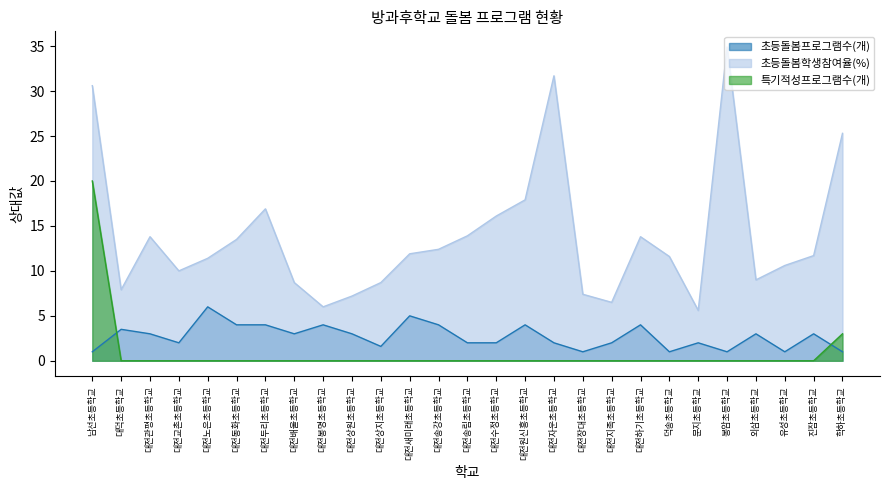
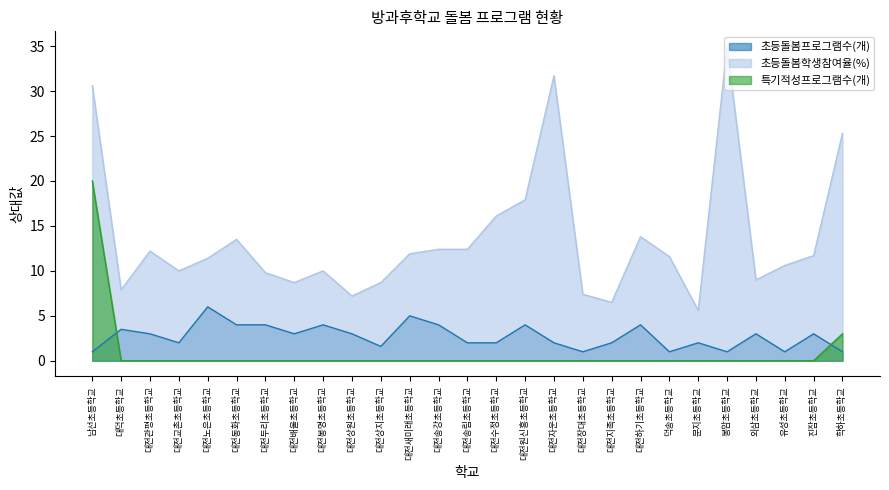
  {
    "초등돌봄프로그램수(개)": {
      "남선초등학교": 1,
      "대덕초등학교": 4,
      "대전관평초등학교": 3,
      "대전교촌초등학교": 2,
      "대전노은초등학교": 6,
      "대전동화초등학교": 4,
      "대전두리초등학교": 4,
      "대전배울초등학교": 3,
      "대전봉명초등학교": 4,
      "대전상원초등학교": 3,
      "대전상지초등학교": 2,
      "대전새미래초등학교": 5,
      "대전송강초등학교": 4,
      "대전송림초등학교": 2,
      "대전수정초등학교": 2,
      "대전원신흥초등학교": 4,
      "대전자운초등학교": 2,
      "대전장대초등학교": 1,
      "대전지족초등학교": 2,
      "대전하기초등학교": 4,
      "덕송초등학교": 1,
      "문지초등학교": 2,
      "봉암초등학교": 1,
      "외삼초등학교": 3,
      "유성초등학교": 1,
      "진잠초등학교": 3,
      "학하초등학교": 1
    },
    "초등돌봄학생참여율(%)": {
      "남선초등학교": 31,
      "대덕초등학교": 8,
-     "대전관평초등학교": 14,
+     "대전관평초등학교": 12,
      "대전교촌초등학교": 10,
      "대전노은초등학교": 11,
      "대전동화초등학교": 14,
-     "대전두리초등학교": 17,
+     "대전두리초등학교": 10,
      "대전배울초등학교": 9,
-     "대전봉명초등학교": 6,
+     "대전봉명초등학교": 10,
      "대전상원초등학교": 7,
      "대전상지초등학교": 9,
      "대전새미래초등학교": 12,
      "대전송강초등학교": 12,
-     "대전송림초등학교": 14,
+     "대전송림초등학교": 12,
      "대전수정초등학교": 16,
      "대전원신흥초등학교": 18,
      "대전자운초등학교": 32,
      "대전장대초등학교": 7,
      "대전지족초등학교": 7,
      "대전하기초등학교": 14,
      "덕송초등학교": 12,
      "문지초등학교": 6,
      "외삼초등학교": 9,
      "유성초등학교": 11,
      "진잠초등학교": 12,
      "학하초등학교": 25
    },
    "특기적성프로그램수(개)": {
      "남선초등학교": 20,
      "대덕초등학교": 0,
      "대전관평초등학교": 0,
      "대전교촌초등학교": 0,
      "대전노은초등학교": 0,
      "대전동화초등학교": 0,
      "대전두리초등학교": 0,
      "대전배울초등학교": 0,
      "대전봉명초등학교": 0,
      "대전상원초등학교": 0,
      "대전상지초등학교": 0,
      "대전새미래초등학교": 0,
      "대전송강초등학교": 0,
      "대전송림초등학교": 0,
      "대전수정초등학교": 0,
      "대전원신흥초등학교": 0,
      "대전자운초등학교": 0,
      "대전장대초등학교": 0,
      "대전지족초등학교": 0,
      "대전하기초등학교": 0,
      "덕송초등학교": 0,
      "문지초등학교": 0,
      "봉암초등학교": 0,
      "외삼초등학교": 0,
      "유성초등학교": 0,
      "진잠초등학교": 0,
      "학하초등학교": 3
    }
  }
